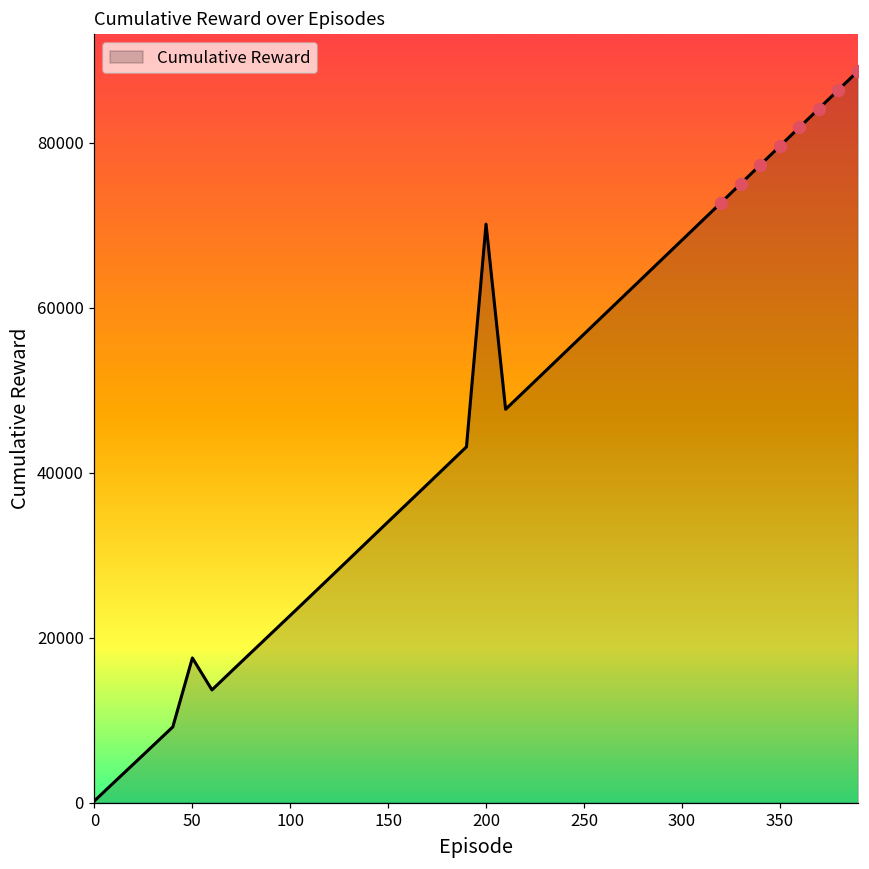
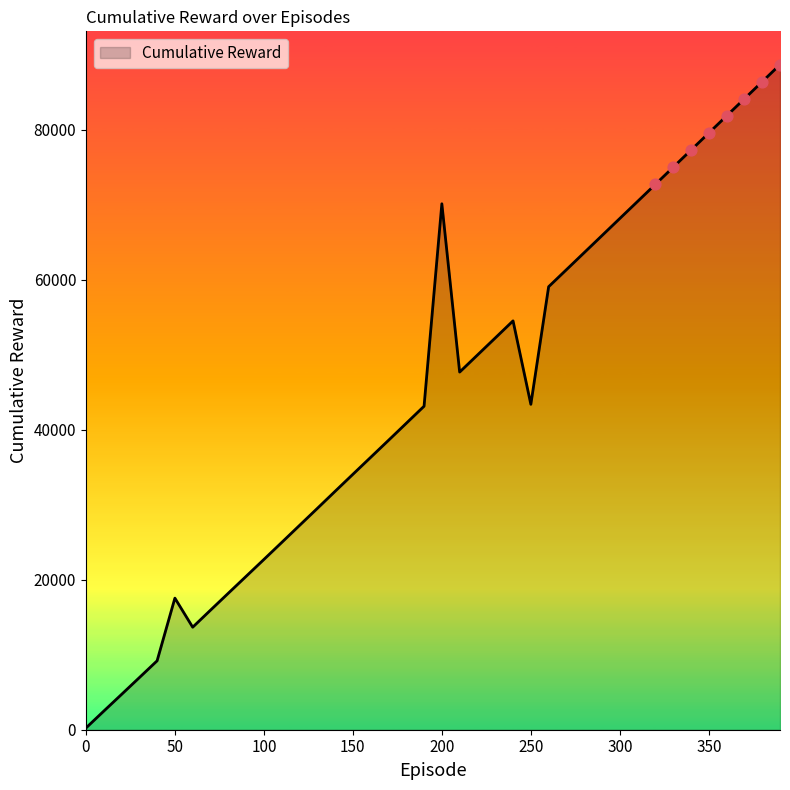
  {
    "Cumulative Reward": {
      "0": 0,
      "50": 18000,
      "100": 23000,
      "150": 34000,
      "200": 70000,
-     "250": 57000,
+     "250": 43000,
      "300": 68000
    }
  }
